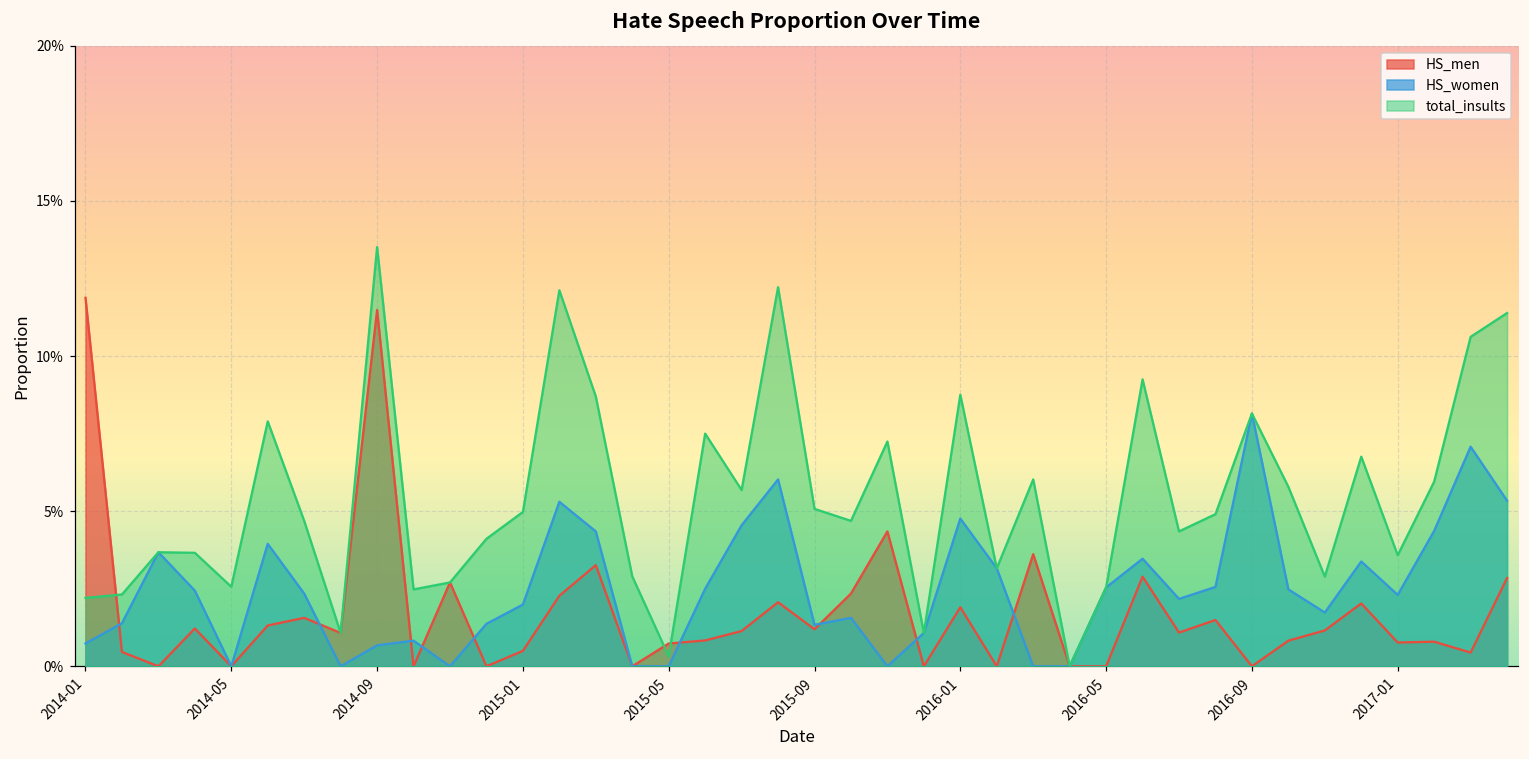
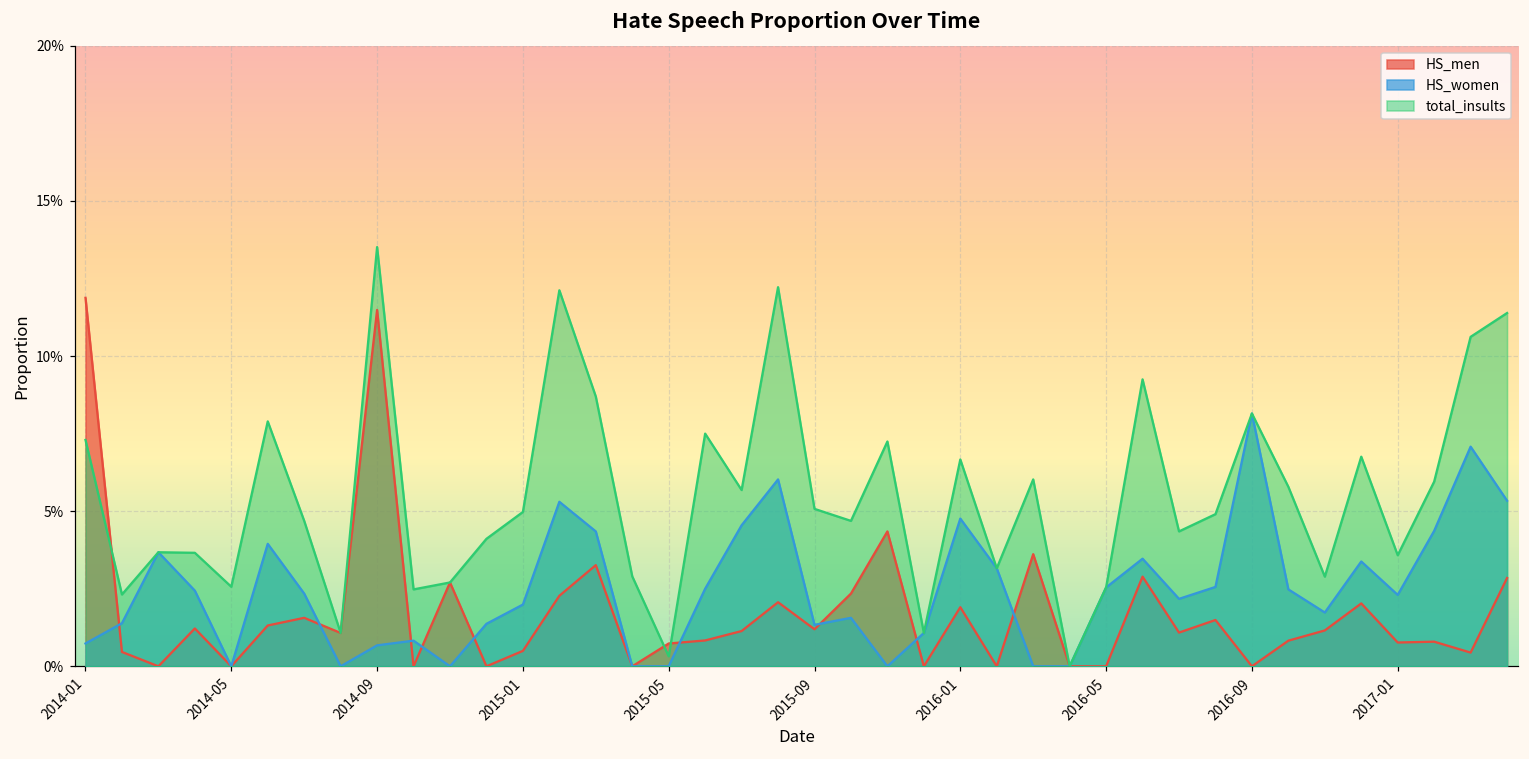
  {
    "HS_men": {
      "2014-01": "11.9%",
      "2014-09": "11.5%",
      "2015-01": "0.5%",
      "2015-05": "0.7%",
      "2015-09": "1.2%",
      "2016-01": "1.9%",
      "2016-05": "0.0%",
      "2016-09": "0.0%",
      "2017-01": "0.8%"
    },
    "HS_women": {
      "2014-01": "0.7%",
      "2014-09": "0.7%",
      "2015-01": "2.0%",
      "2015-05": "0.0%",
      "2015-09": "1.3%",
      "2016-01": "4.8%",
      "2017-01": "2.3%"
    },
    "total_insults": {
-     "2014-01": "2.2%",
+     "2014-01": "7.3%",
      "2014-05": "2.6%",
      "2014-09": "13.5%",
      "2015-01": "5.0%",
      "2015-05": "0.3%",
      "2015-09": "5.1%",
-     "2016-01": "8.8%",
+     "2016-01": "6.7%",
      "2017-01": "3.6%"
    }
  }
